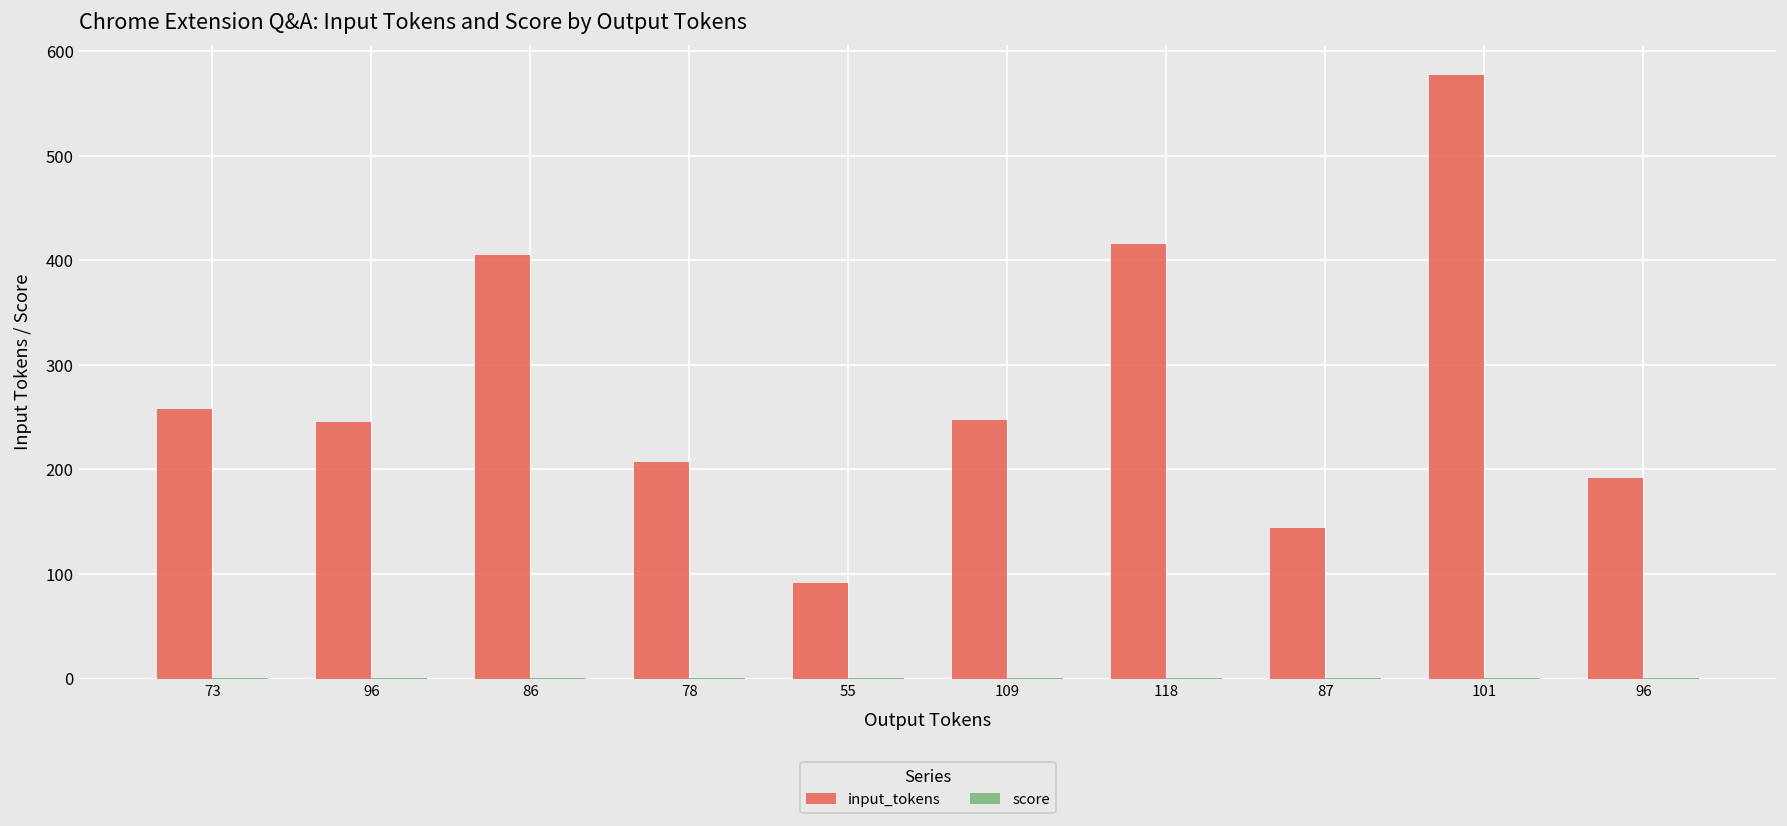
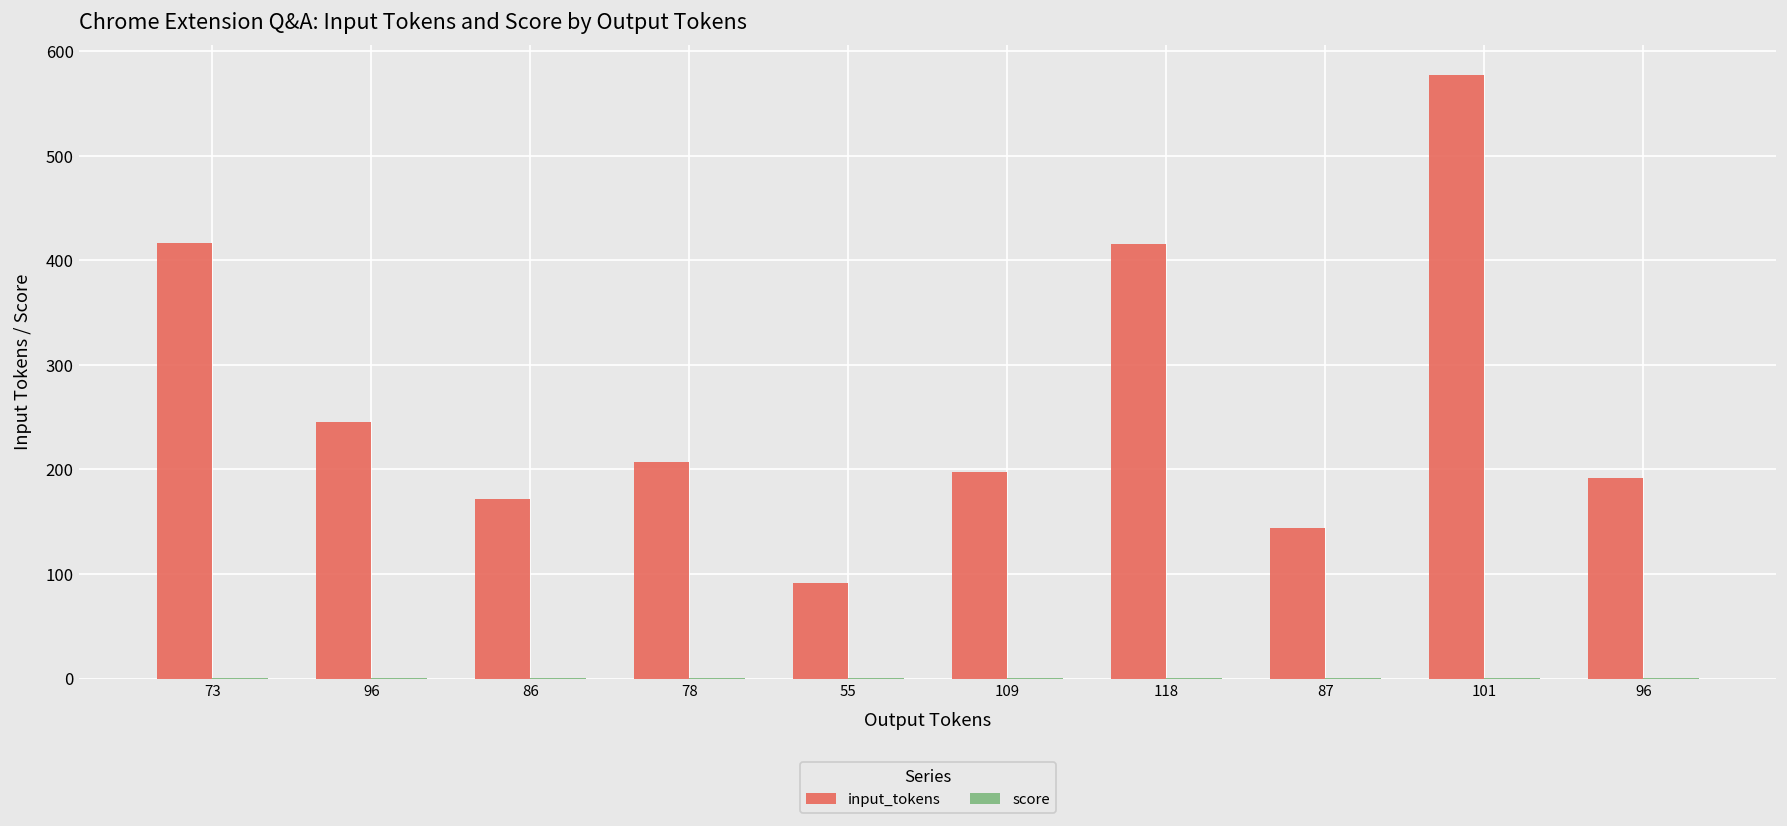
  {
    "input_tokens": {
-     "73": 260,
-     "86": 410,
+     "73": 420,
+     "86": 170,
      "78": 210,
      "55": 90,
-     "109": 250,
+     "109": 200,
      "118": 420,
      "87": 140,
      "101": 580
    }
  }
